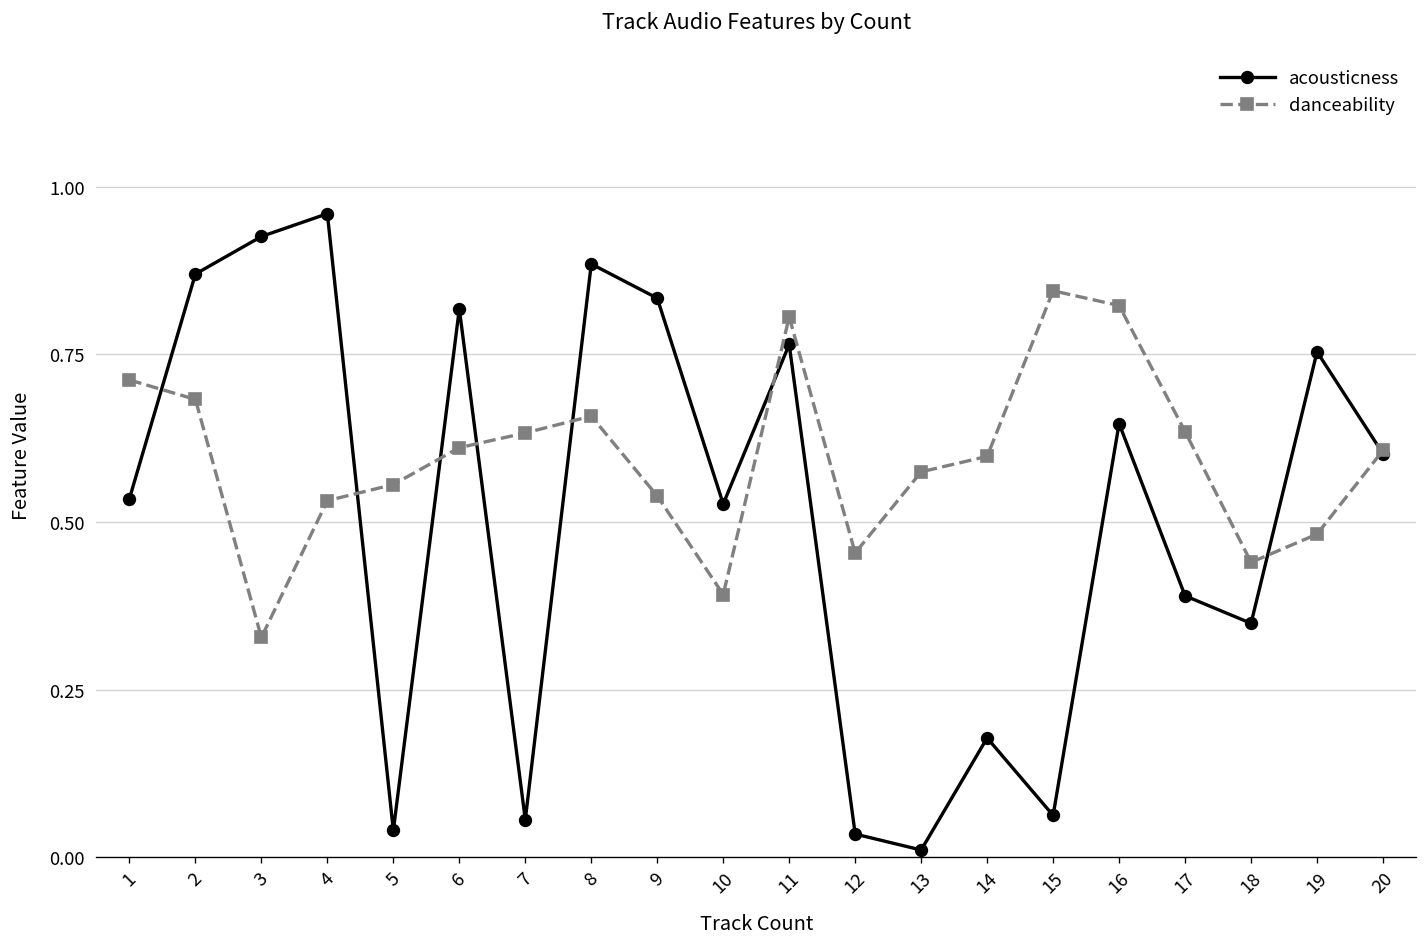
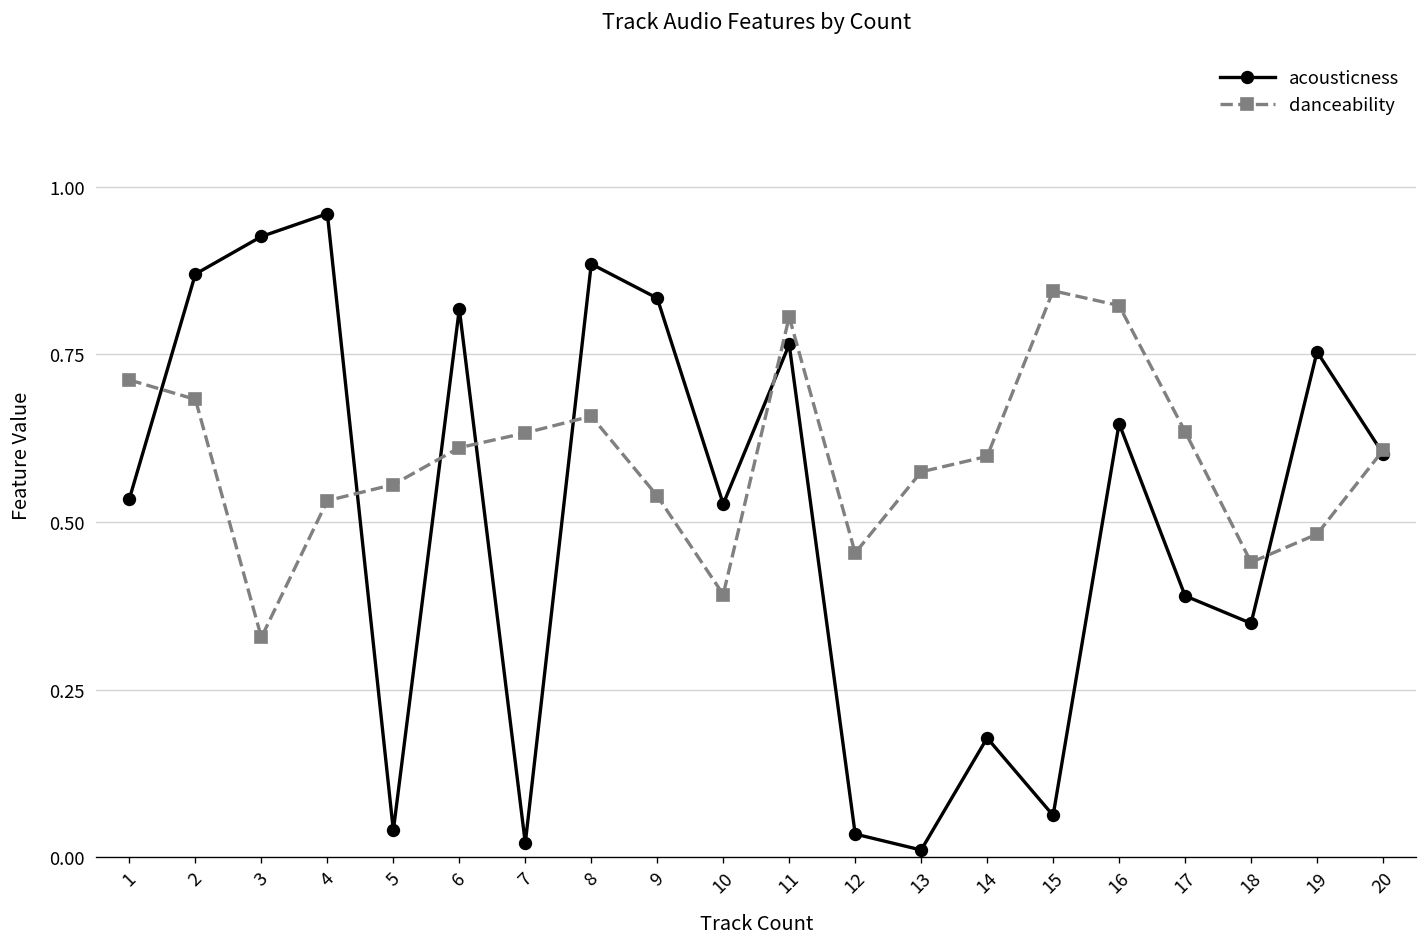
  {
    "acousticness": {
      "1": 0.54,
      "2": 0.87,
      "3": 0.93,
      "4": 0.96,
      "5": 0.04,
      "6": 0.82,
-     "7": 0.06,
+     "7": 0.02,
      "8": 0.89,
      "9": 0.83,
      "10": 0.53,
      "11": 0.77,
      "12": 0.03,
      "13": 0.01,
      "14": 0.18,
      "15": 0.06,
      "16": 0.65,
      "17": 0.39,
      "18": 0.35,
      "19": 0.75,
      "20": 0.60
    },
    "danceability": {
      "1": 0.71,
      "2": 0.68,
      "3": 0.33,
      "4": 0.53,
      "5": 0.56,
      "6": 0.61,
      "7": 0.63,
      "8": 0.66,
      "9": 0.54,
      "10": 0.39,
      "11": 0.81,
      "12": 0.45,
      "13": 0.58,
      "14": 0.60,
      "15": 0.85,
      "16": 0.82,
      "17": 0.64,
      "18": 0.44,
      "19": 0.48,
      "20": 0.61
    }
  }
